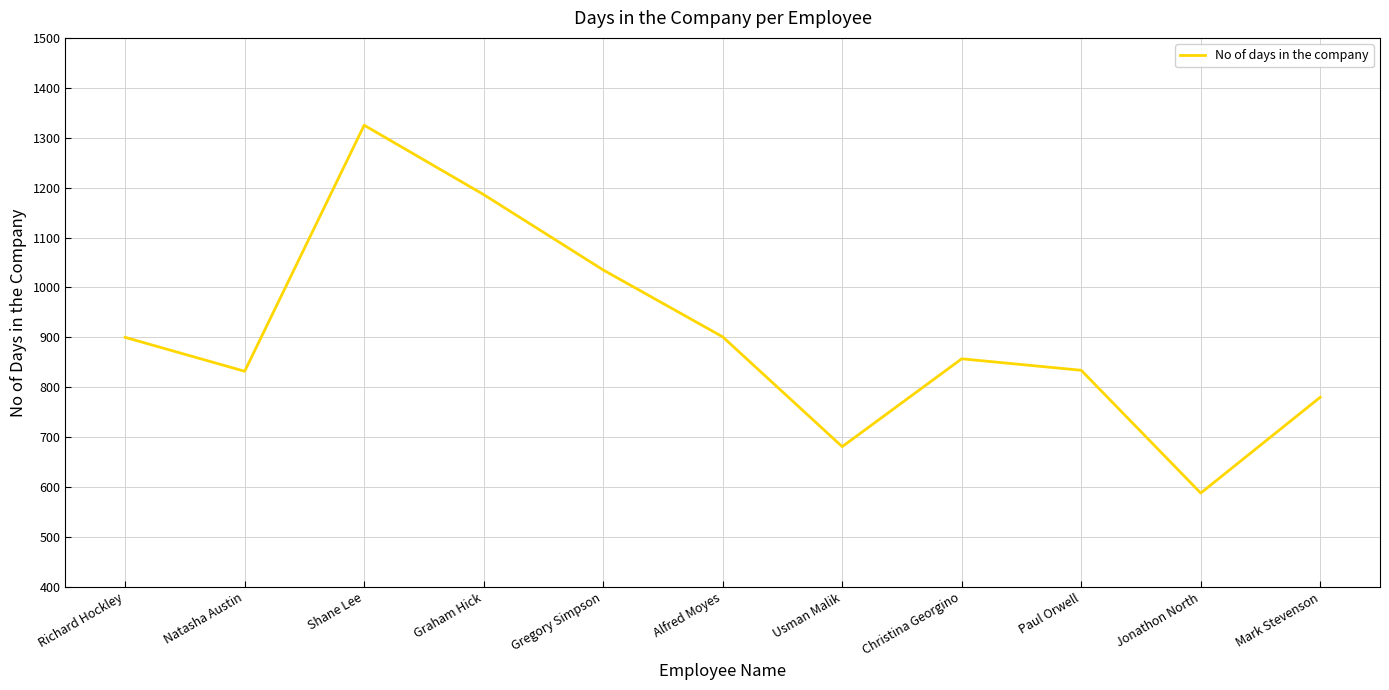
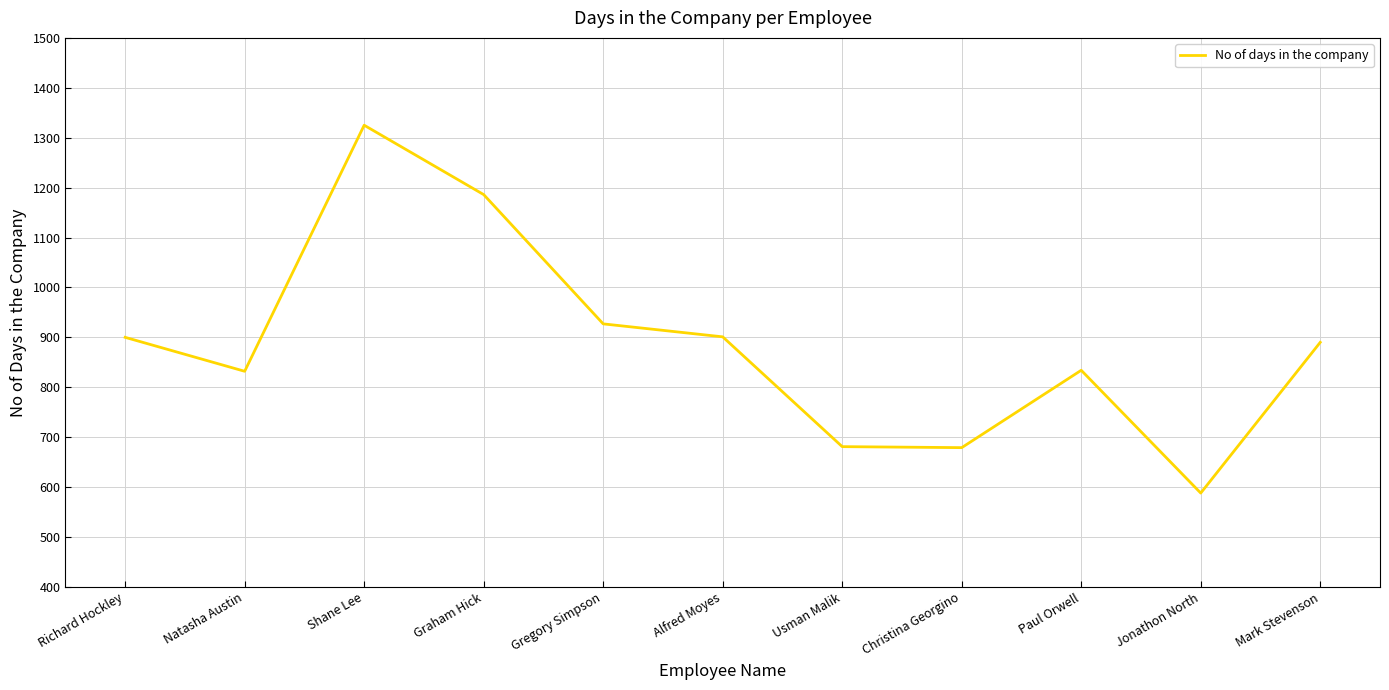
  {
    "Richard Hockley": 900,
    "Natasha Austin": 830,
    "Shane Lee": 1330,
    "Graham Hick": 1190,
-   "Gregory Simpson": 1040,
+   "Gregory Simpson": 930,
    "Alfred Moyes": 900,
    "Usman Malik": 680,
-   "Christina Georgino": 860,
+   "Christina Georgino": 680,
    "Paul Orwell": 830,
    "Jonathon North": 590,
-   "Mark Stevenson": 780
+   "Mark Stevenson": 890
  }
